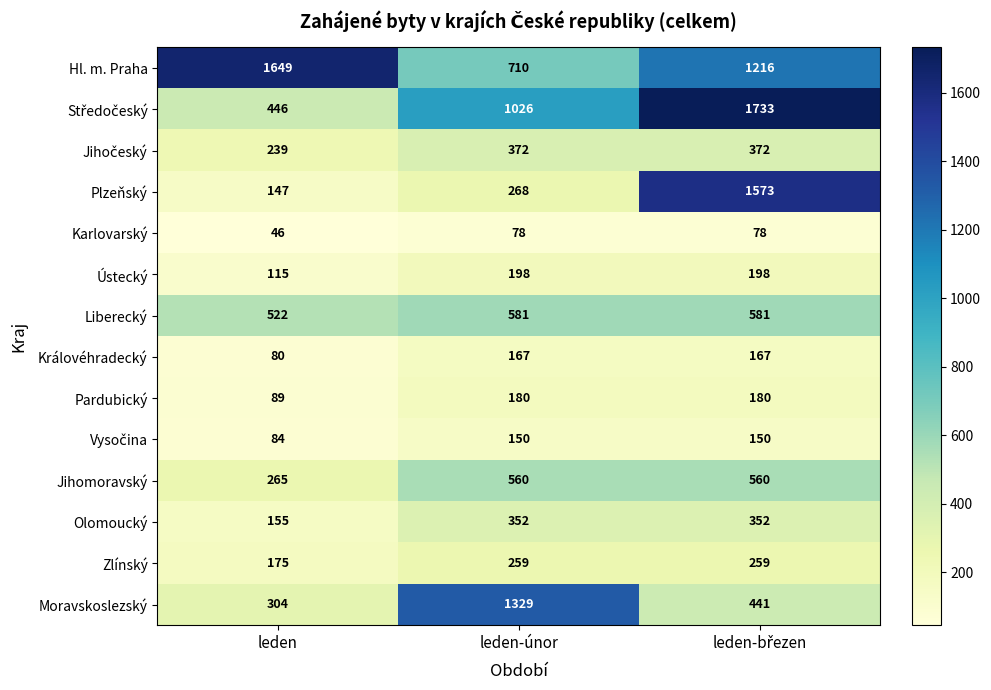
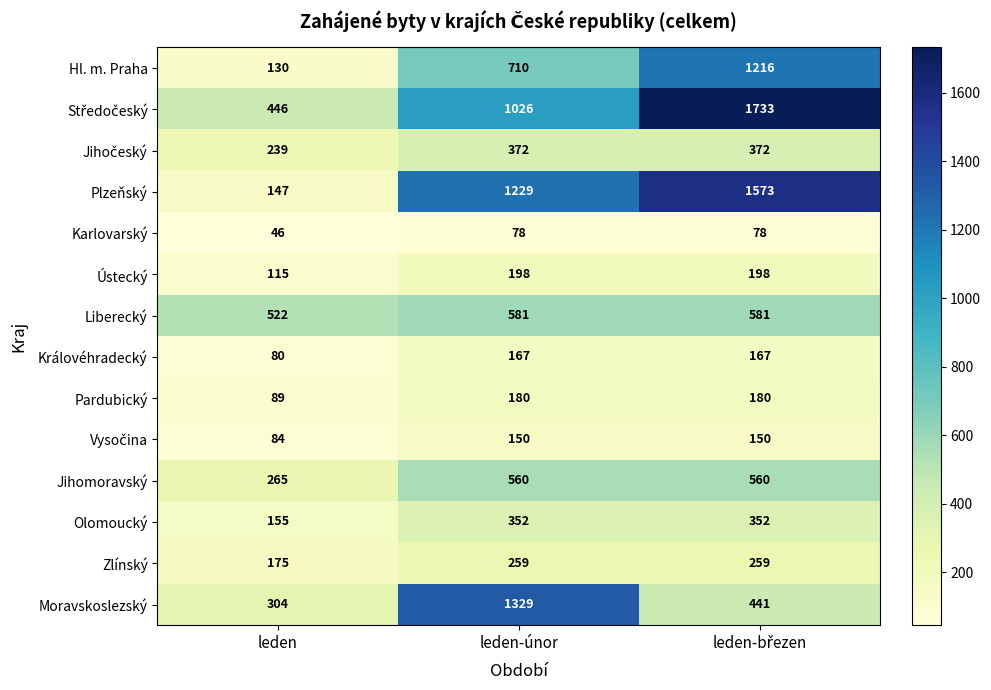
  {
    "Hl. m. Praha": {
-     "leden": 1649,
+     "leden": 130,
      "leden-únor": 710,
      "leden-březen": 1216
    },
    "Středočeský": {
      "leden": 446,
      "leden-únor": 1026,
      "leden-březen": 1733
    },
    "Jihočeský": {
      "leden": 239,
      "leden-únor": 372,
      "leden-březen": 372
    },
    "Plzeňský": {
      "leden": 147,
-     "leden-únor": 268,
+     "leden-únor": 1229,
      "leden-březen": 1573
    },
    "Karlovarský": {
      "leden": 46,
      "leden-únor": 78,
      "leden-březen": 78
    },
    "Ústecký": {
      "leden": 115,
      "leden-únor": 198,
      "leden-březen": 198
    },
    "Liberecký": {
      "leden": 522,
      "leden-únor": 581,
      "leden-březen": 581
    },
    "Královéhradecký": {
      "leden": 80,
      "leden-únor": 167,
      "leden-březen": 167
    },
    "Pardubický": {
      "leden": 89,
      "leden-únor": 180,
      "leden-březen": 180
    },
    "Vysočina": {
      "leden": 84,
      "leden-únor": 150,
      "leden-březen": 150
    },
    "Jihomoravský": {
      "leden": 265,
      "leden-únor": 560,
      "leden-březen": 560
    },
    "Olomoucký": {
      "leden": 155,
      "leden-únor": 352,
      "leden-březen": 352
    },
    "Zlínský": {
      "leden": 175,
      "leden-únor": 259,
      "leden-březen": 259
    },
    "Moravskoslezský": {
      "leden": 304,
      "leden-únor": 1329,
      "leden-březen": 441
    }
  }
